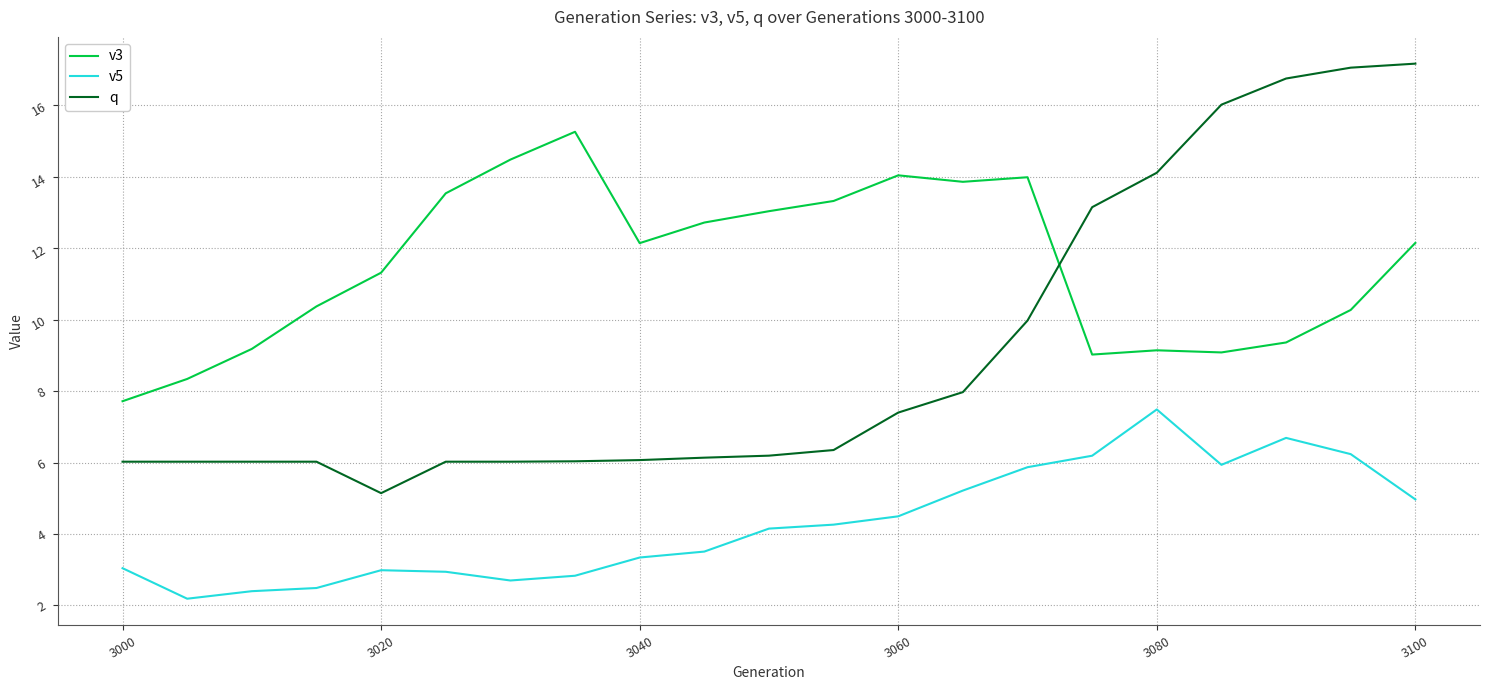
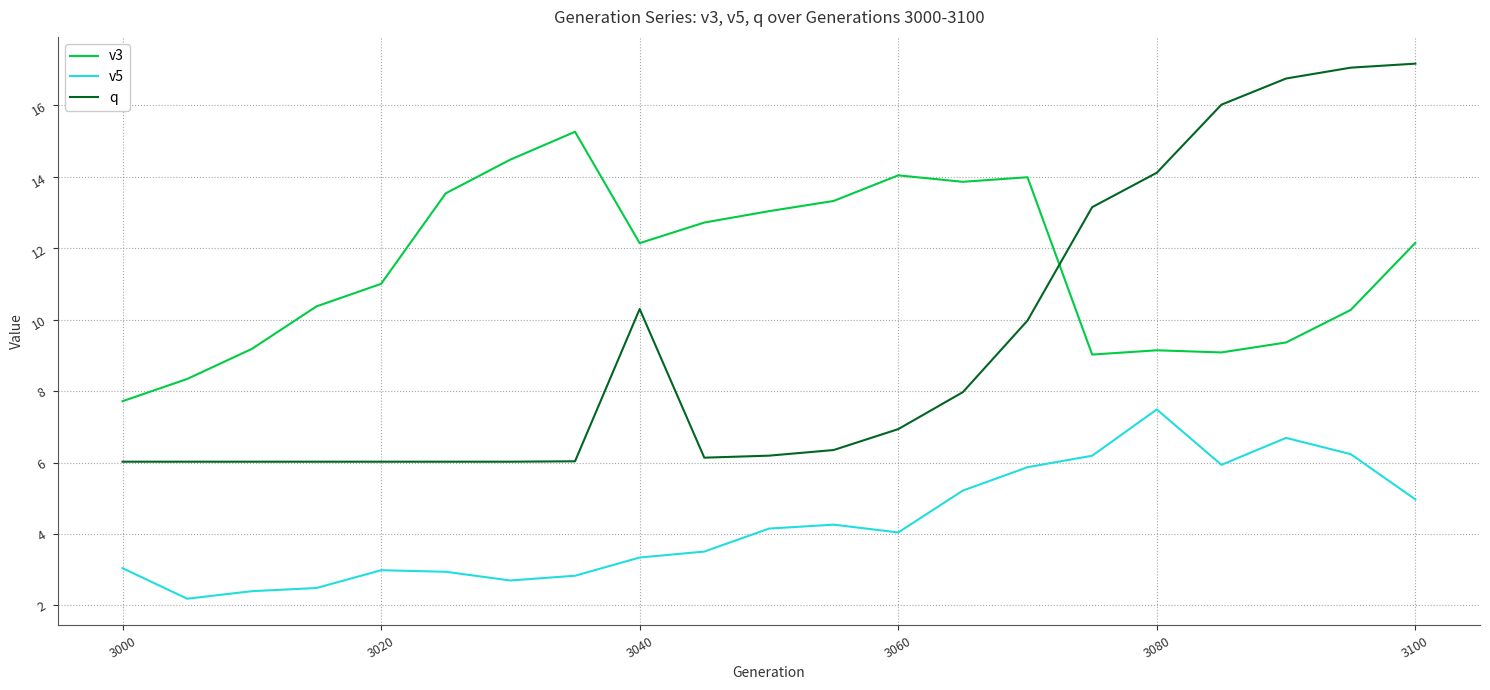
  {
    "v3": {
      "3000": 7.7,
-     "3020": 11.3,
+     "3020": 11.0,
      "3040": 12.1,
      "3060": 14.0,
      "3080": 9.1,
      "3100": 12.2
    },
    "v5": {
      "3000": 3.0,
      "3020": 3.0,
      "3040": 3.3,
-     "3060": 4.5,
+     "3060": 4.0,
      "3080": 7.5,
      "3100": 5.0
    },
    "q": {
      "3000": 6.0,
-     "3020": 5.1,
-     "3040": 6.1,
-     "3060": 7.4,
+     "3020": 6.0,
+     "3040": 10.3,
+     "3060": 6.9,
      "3080": 14.1,
      "3100": 17.2
    }
  }
